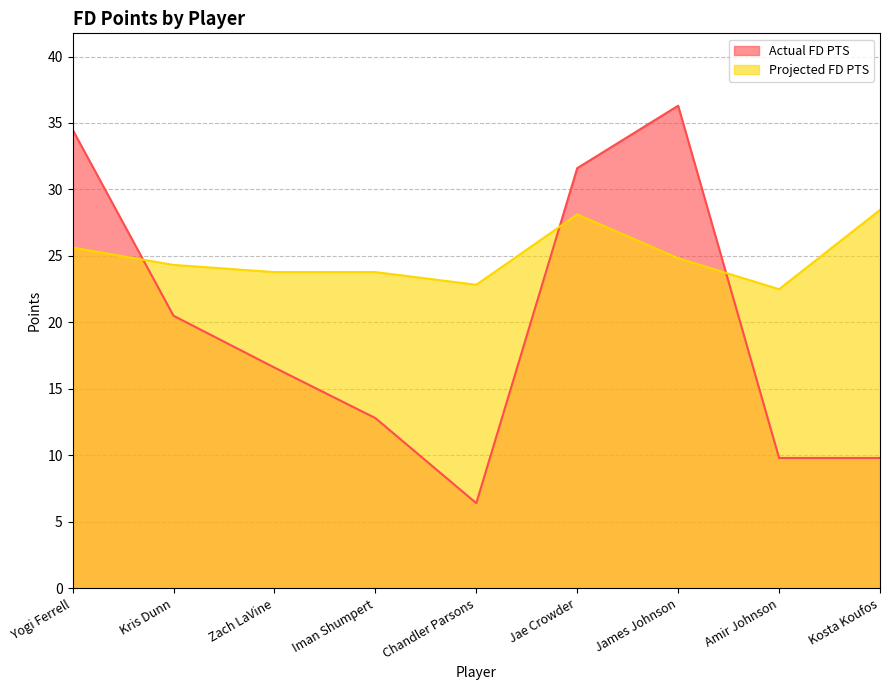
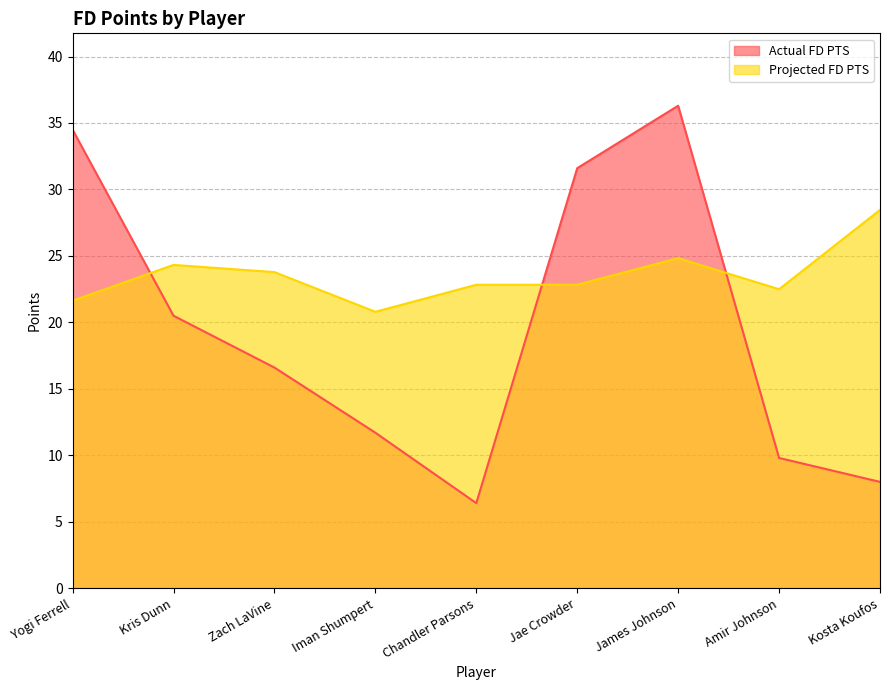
  {
    "Actual FD PTS": {
      "Yogi Ferrell": 34.5,
      "Kris Dunn": 20.5,
      "Zach LaVine": 16.6,
-     "Iman Shumpert": 12.8,
+     "Iman Shumpert": 11.7,
      "Chandler Parsons": 6.4,
      "Jae Crowder": 31.6,
      "James Johnson": 36.3,
      "Amir Johnson": 9.8,
-     "Kosta Koufos": 9.8
+     "Kosta Koufos": 8.0
    },
    "Projected FD PTS": {
-     "Yogi Ferrell": 25.6,
+     "Yogi Ferrell": 21.6,
      "Kris Dunn": 24.3,
      "Zach LaVine": 23.8,
-     "Iman Shumpert": 23.8,
+     "Iman Shumpert": 20.8,
      "Chandler Parsons": 22.8,
-     "Jae Crowder": 28.1,
+     "Jae Crowder": 22.8,
      "James Johnson": 24.8,
      "Amir Johnson": 22.5,
      "Kosta Koufos": 28.5
    }
  }
